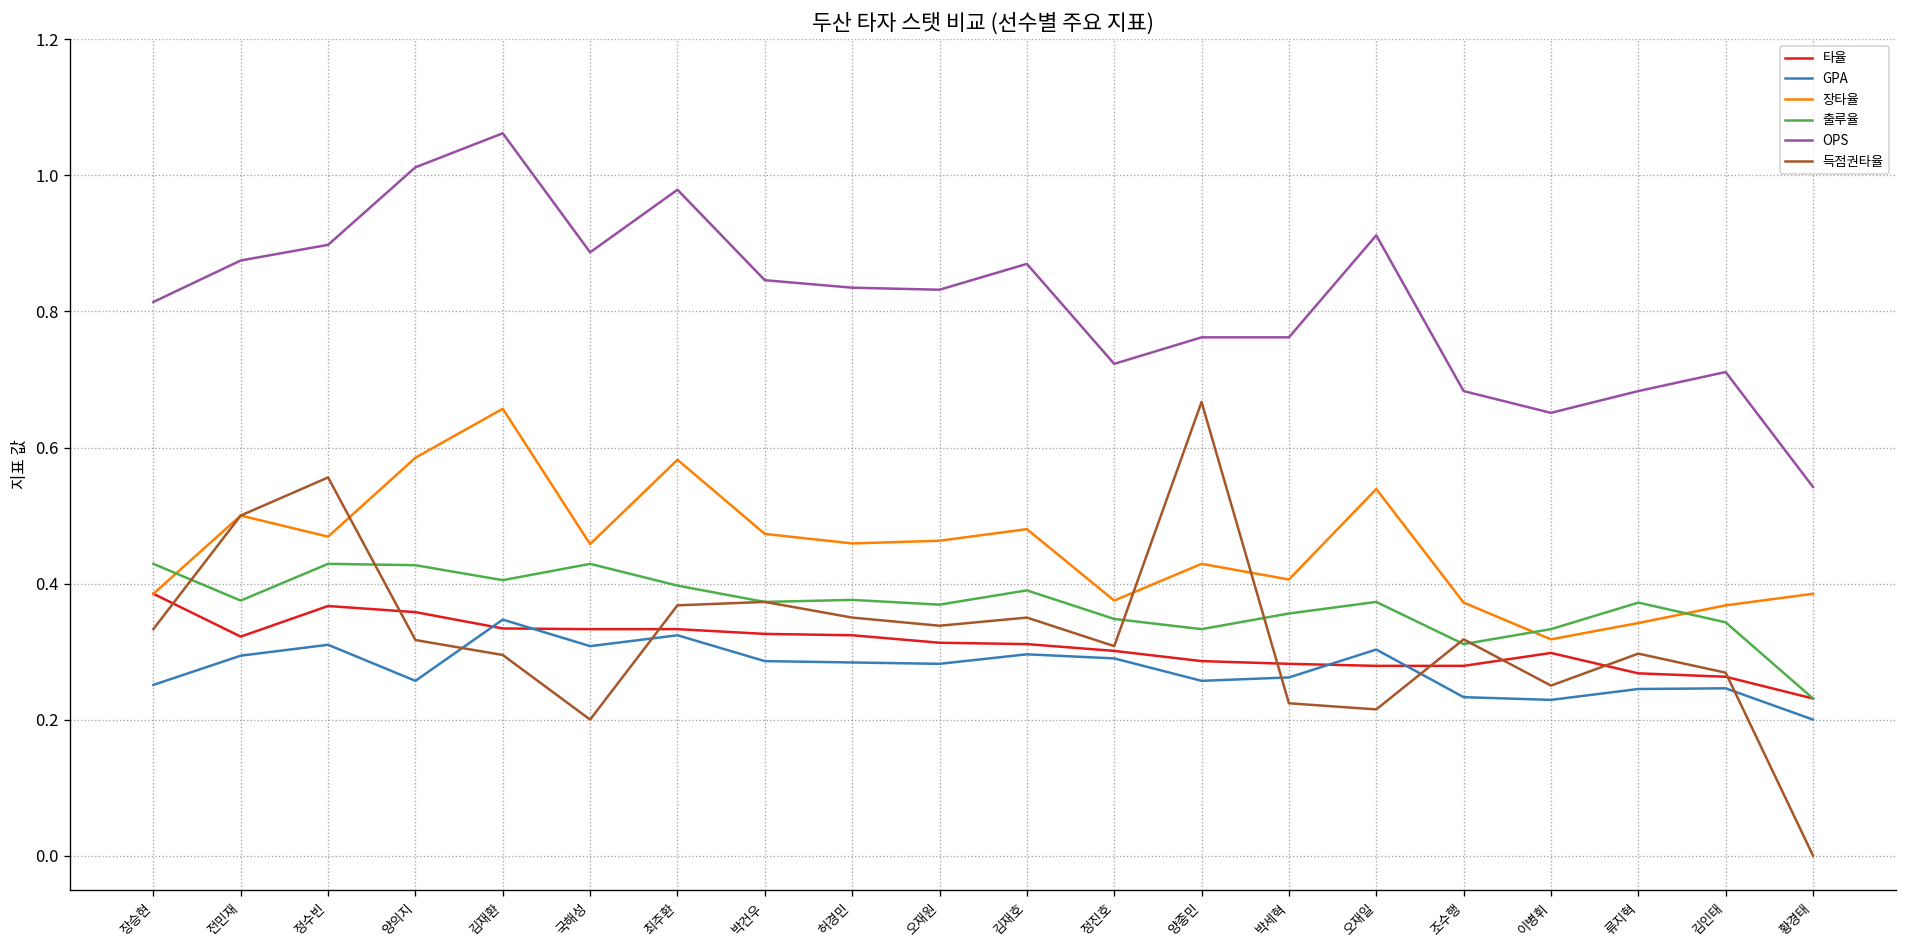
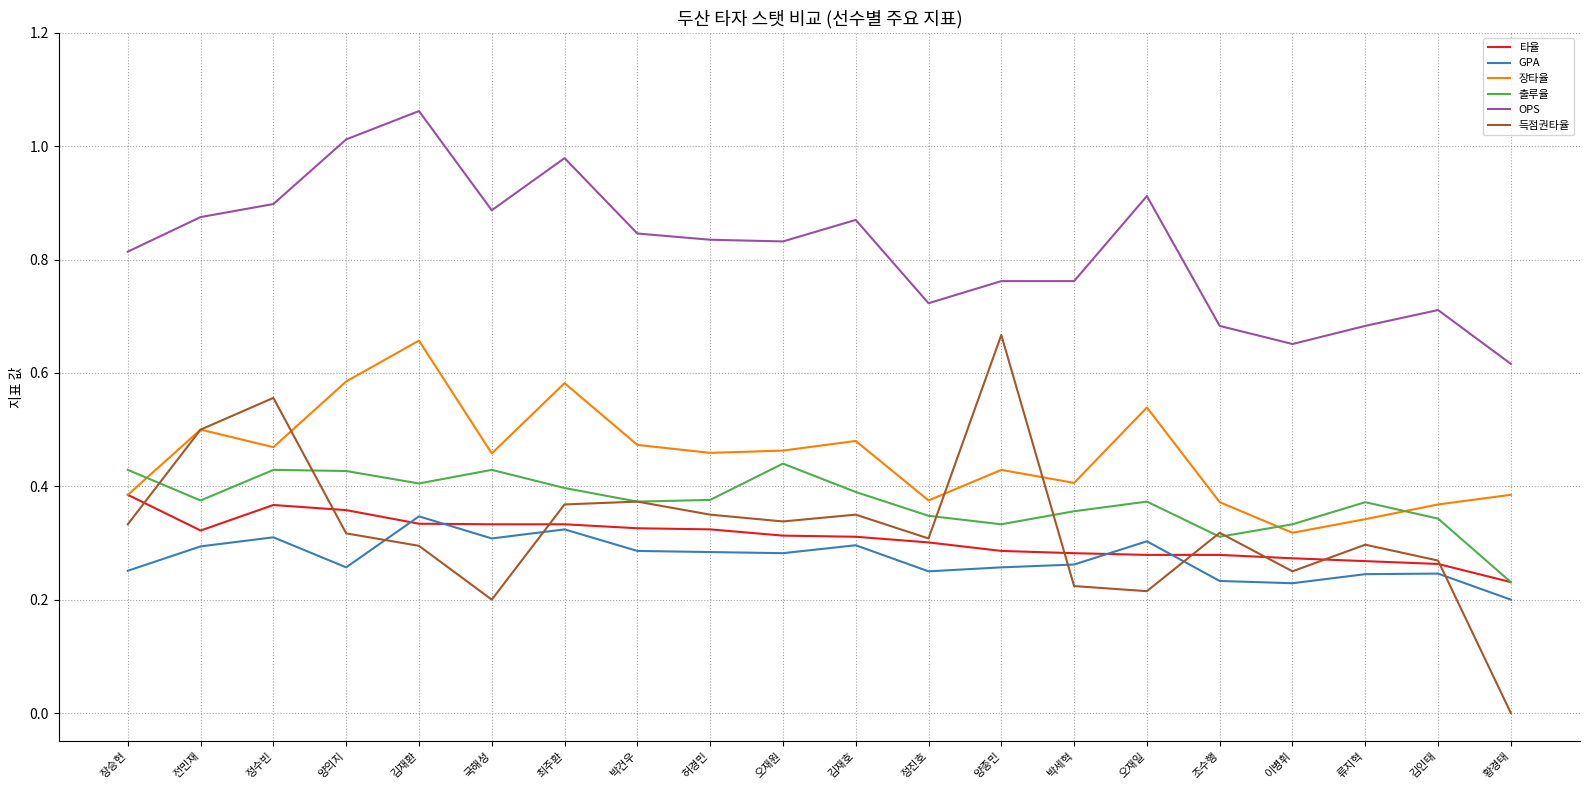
  {
    "타율": {
      "전민재": 0.32,
      "정수빈": 0.37,
      "양의지": 0.36,
      "김재환": 0.33,
      "국해성": 0.33,
      "최주환": 0.33,
      "박건우": 0.33,
      "허경민": 0.32,
      "오재원": 0.31,
      "김재호": 0.31,
      "정진호": 0.30,
      "양종민": 0.29,
      "박세혁": 0.28,
      "오재일": 0.28,
      "조수행": 0.28,
-     "이병휘": 0.30,
+     "이병휘": 0.27,
      "류지혁": 0.27,
      "김인태": 0.26
    },
    "GPA": {
      "장승현": 0.25,
      "전민재": 0.29,
      "정수빈": 0.31,
      "양의지": 0.26,
      "김재환": 0.35,
      "국해성": 0.31,
      "최주환": 0.32,
      "박건우": 0.29,
      "허경민": 0.28,
      "오재원": 0.28,
      "김재호": 0.30,
-     "정진호": 0.29,
+     "정진호": 0.25,
      "양종민": 0.26,
      "박세혁": 0.26,
      "오재일": 0.30,
      "조수행": 0.23,
      "이병휘": 0.23,
      "류지혁": 0.25,
      "김인태": 0.25,
      "황경태": 0.20
    },
    "장타율": {
      "정수빈": 0.47,
      "양의지": 0.59,
      "김재환": 0.66,
      "국해성": 0.46,
      "최주환": 0.58,
      "박건우": 0.47,
      "허경민": 0.46,
      "오재원": 0.46,
      "김재호": 0.48,
      "정진호": 0.38,
      "양종민": 0.43,
      "박세혁": 0.41,
      "오재일": 0.54,
      "조수행": 0.37,
      "이병휘": 0.32,
      "류지혁": 0.34,
      "김인태": 0.37,
      "황경태": 0.39
    },
    "출루율": {
      "장승현": 0.43,
      "전민재": 0.38,
      "정수빈": 0.43,
      "양의지": 0.43,
      "김재환": 0.41,
      "국해성": 0.43,
      "최주환": 0.40,
      "허경민": 0.38,
-     "오재원": 0.37,
+     "오재원": 0.44,
      "김재호": 0.39,
      "정진호": 0.35,
      "양종민": 0.33,
      "박세혁": 0.36,
      "오재일": 0.37,
      "조수행": 0.31,
      "이병휘": 0.33,
      "류지혁": 0.37,
      "김인태": 0.34
    },
    "OPS": {
      "장승현": 0.81,
      "전민재": 0.88,
      "정수빈": 0.90,
      "양의지": 1.01,
      "김재환": 1.06,
      "국해성": 0.89,
      "최주환": 0.98,
      "박건우": 0.85,
      "허경민": 0.84,
      "오재원": 0.83,
      "김재호": 0.87,
      "정진호": 0.72,
      "양종민": 0.76,
      "박세혁": 0.76,
      "오재일": 0.91,
      "조수행": 0.68,
      "이병휘": 0.65,
      "류지혁": 0.68,
      "김인태": 0.71,
-     "황경태": 0.54
+     "황경태": 0.62
    },
    "득점권타율": {
      "장승현": 0.33,
      "정수빈": 0.56,
      "양의지": 0.32,
      "김재환": 0.30,
      "국해성": 0.20,
      "최주환": 0.37,
      "허경민": 0.35,
      "오재원": 0.34,
      "김재호": 0.35,
      "정진호": 0.31,
      "양종민": 0.67,
      "박세혁": 0.22,
      "오재일": 0.22,
      "조수행": 0.32,
      "이병휘": 0.25,
      "류지혁": 0.30,
      "김인태": 0.27,
      "황경태": 0.00
    }
  }
